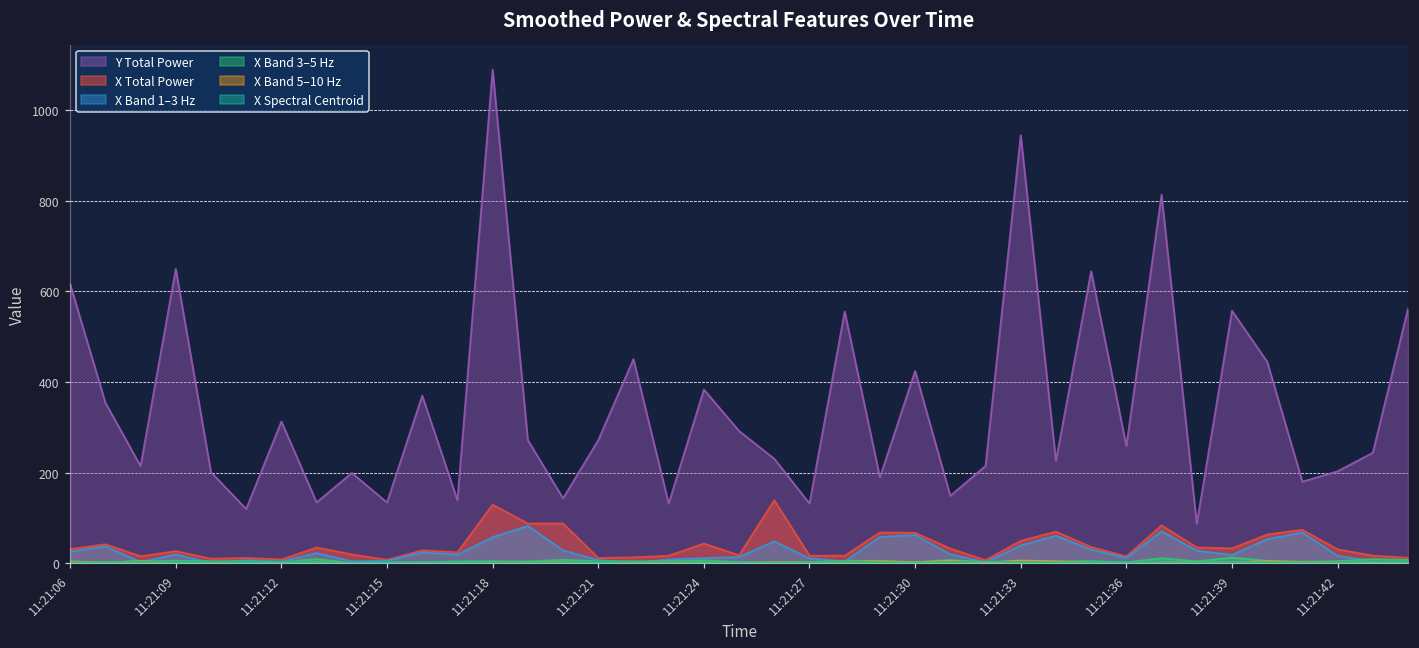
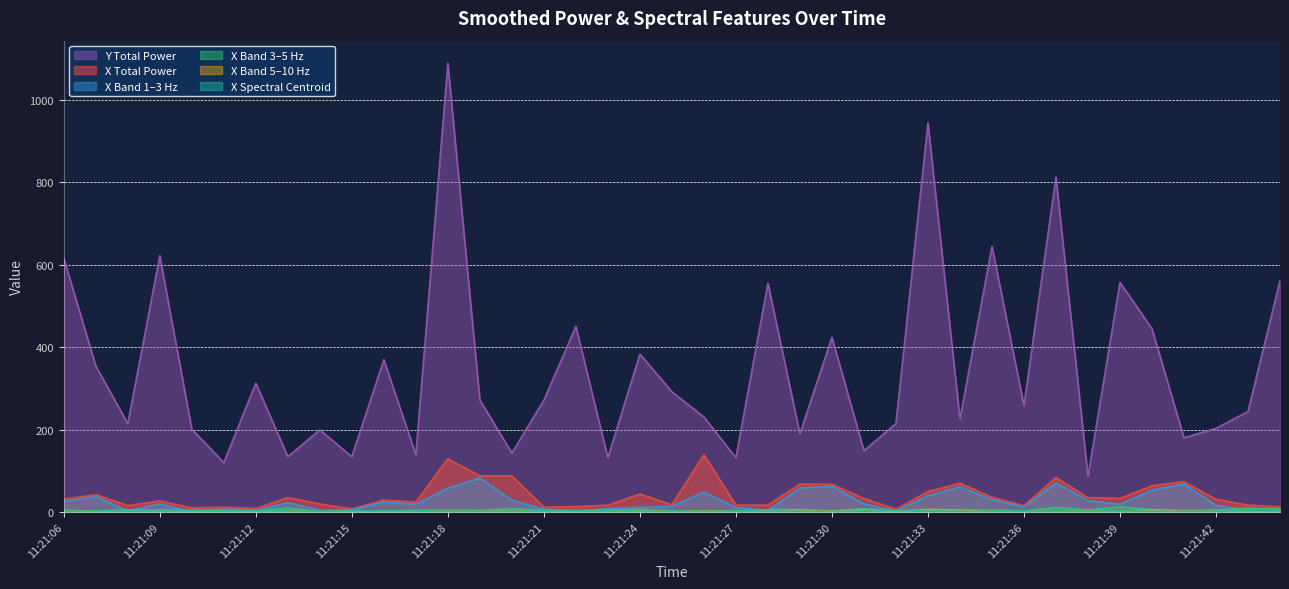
  {
    "Y Total Power": {
      "11:21:06": 620,
-     "11:21:09": 650,
+     "11:21:09": 620,
      "11:21:12": 310,
      "11:21:15": 130,
      "11:21:18": 1090,
      "11:21:21": 270,
      "11:21:24": 380,
      "11:21:27": 130,
      "11:21:30": 420,
      "11:21:33": 940,
      "11:21:36": 260,
      "11:21:39": 560,
      "11:21:42": 200
    }
  }
